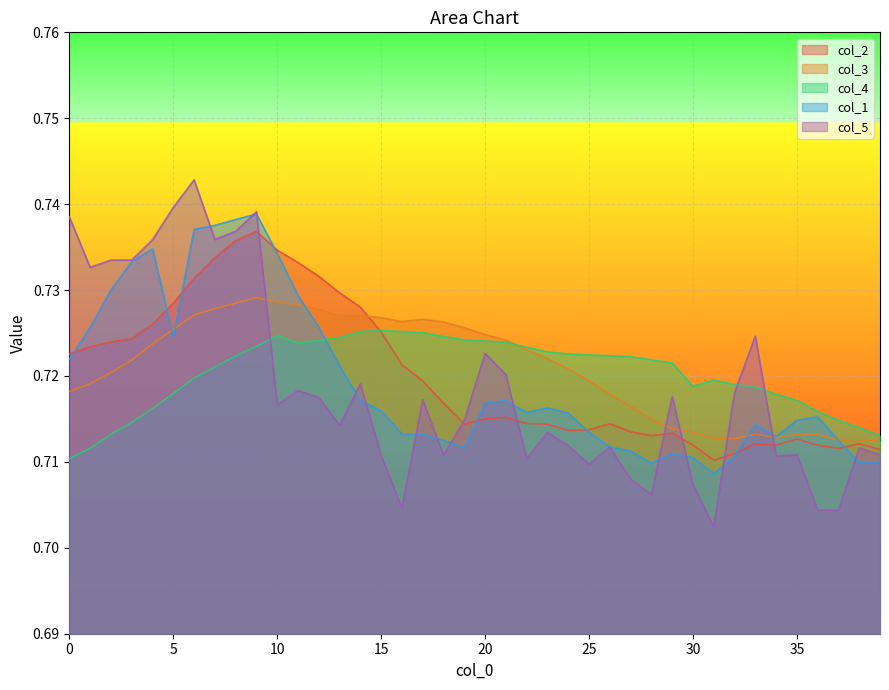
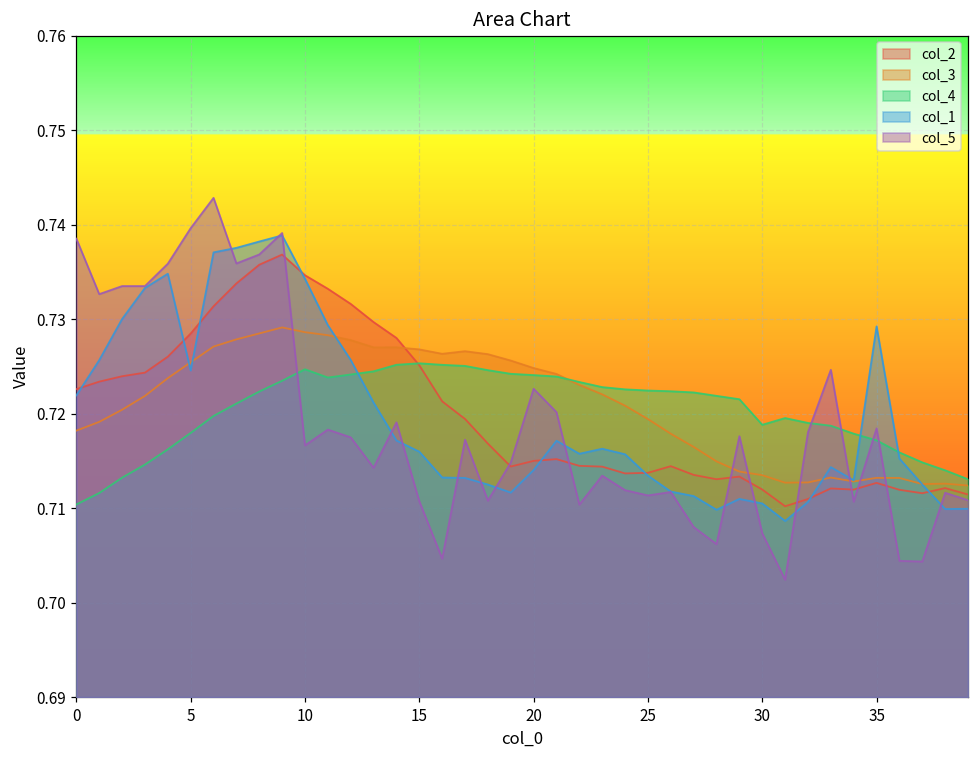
  {
    "col_4": {
      "0": 0.710,
      "5": 0.718,
      "10": 0.725,
      "20": 0.724,
      "25": 0.722,
      "30": 0.719,
      "35": 0.717
    },
    "col_1": {
      "0": 0.722,
      "5": 0.725,
      "10": 0.734,
      "15": 0.716,
-     "20": 0.717,
+     "20": 0.714,
      "25": 0.713,
      "30": 0.710,
-     "35": 0.715
+     "35": 0.729
    },
    "col_5": {
      "0": 0.739,
      "5": 0.740,
      "10": 0.717,
      "15": 0.711,
      "20": 0.723,
-     "25": 0.710,
+     "25": 0.711,
      "30": 0.707,
-     "35": 0.711
+     "35": 0.718
    }
  }
